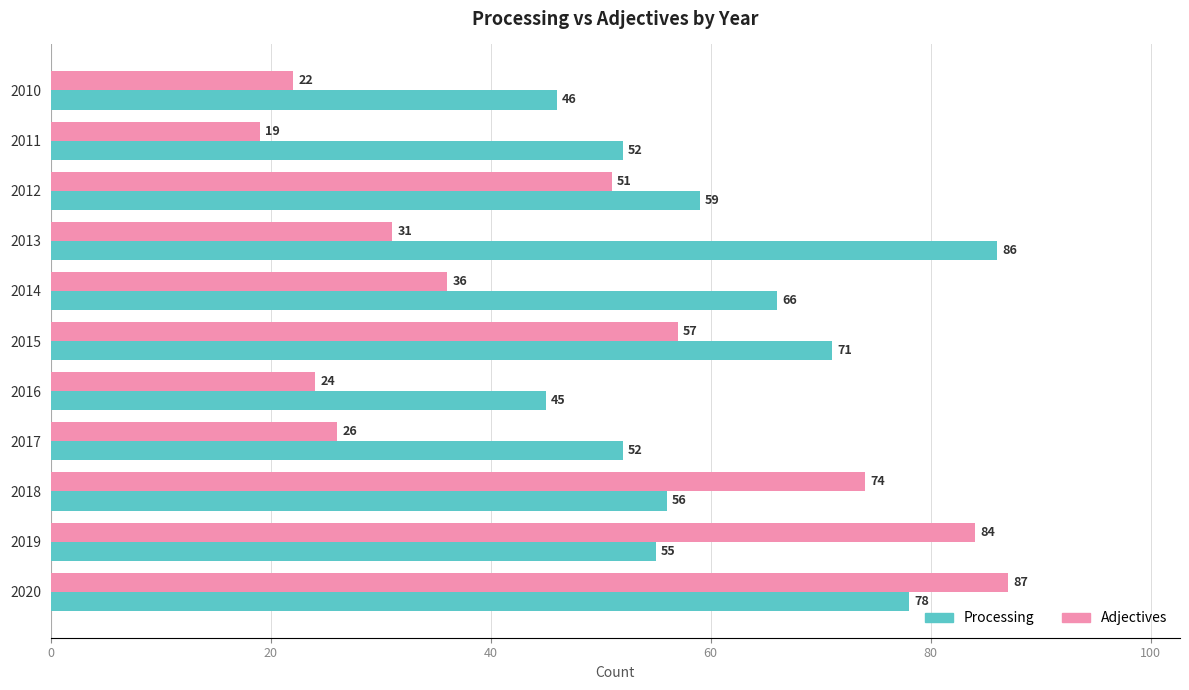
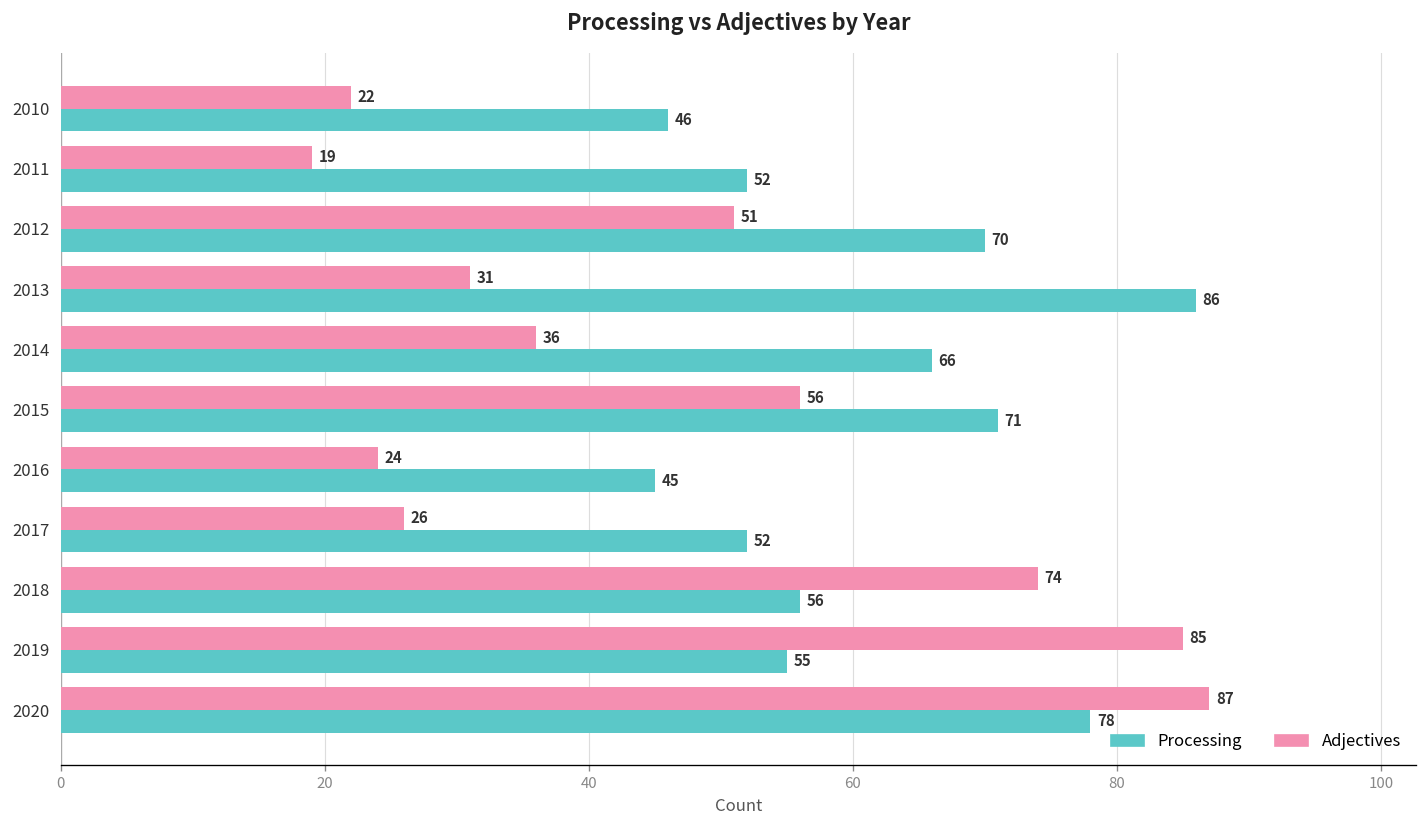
  {
    "Processing": {
      "2010": 46,
      "2011": 52,
-     "2012": 59,
+     "2012": 70,
      "2013": 86,
      "2014": 66,
      "2015": 71,
      "2016": 45,
      "2017": 52,
      "2018": 56,
      "2019": 55,
      "2020": 78
    },
    "Adjectives": {
      "2010": 22,
      "2011": 19,
      "2012": 51,
      "2013": 31,
      "2014": 36,
-     "2015": 57,
+     "2015": 56,
      "2016": 24,
      "2017": 26,
      "2018": 74,
-     "2019": 84,
+     "2019": 85,
      "2020": 87
    }
  }
